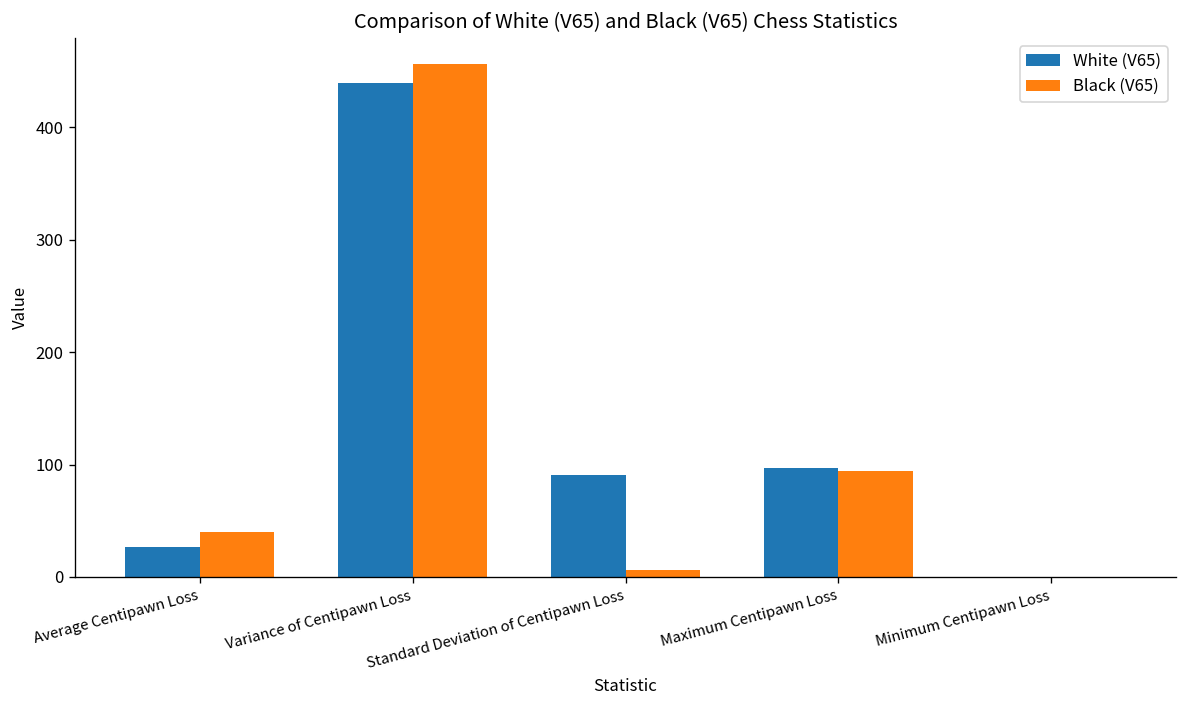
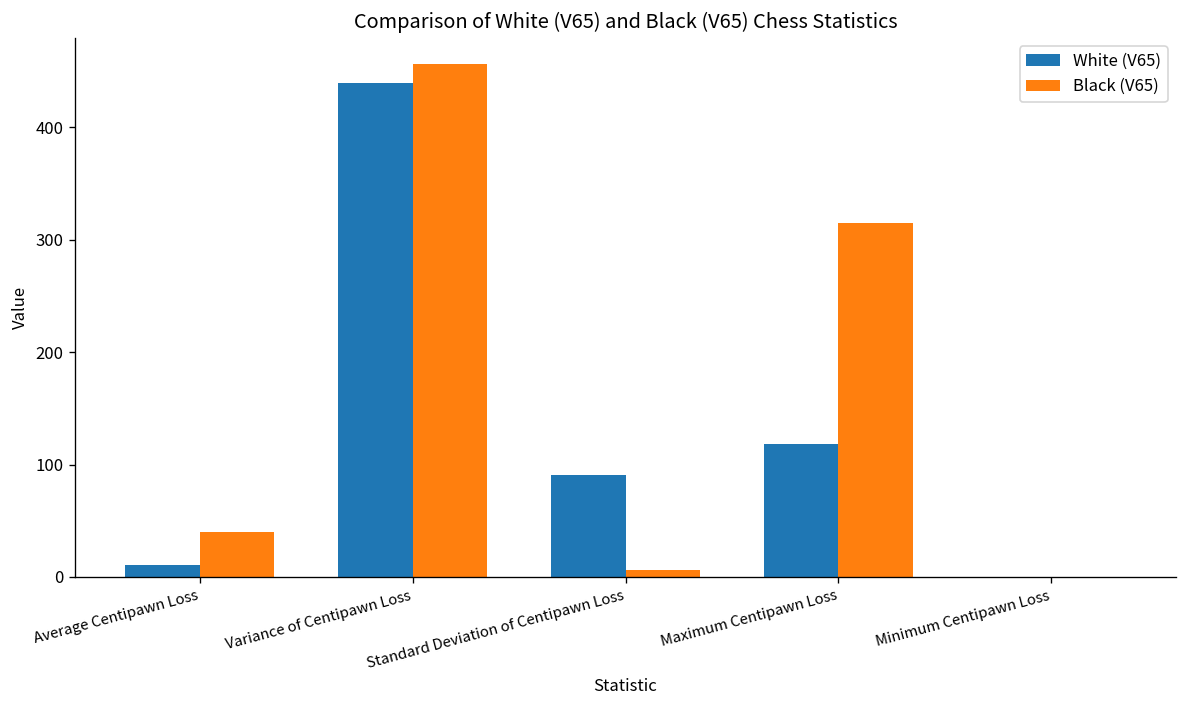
  {
    "White (V65)": {
-     "Average Centipawn Loss": 30,
+     "Average Centipawn Loss": 10,
      "Variance of Centipawn Loss": 440,
      "Standard Deviation of Centipawn Loss": 90,
-     "Maximum Centipawn Loss": 100,
+     "Maximum Centipawn Loss": 120,
      "Minimum Centipawn Loss": 0
    },
    "Black (V65)": {
      "Average Centipawn Loss": 40,
      "Variance of Centipawn Loss": 460,
      "Standard Deviation of Centipawn Loss": 10,
-     "Maximum Centipawn Loss": 90,
+     "Maximum Centipawn Loss": 320,
      "Minimum Centipawn Loss": 0
    }
  }
